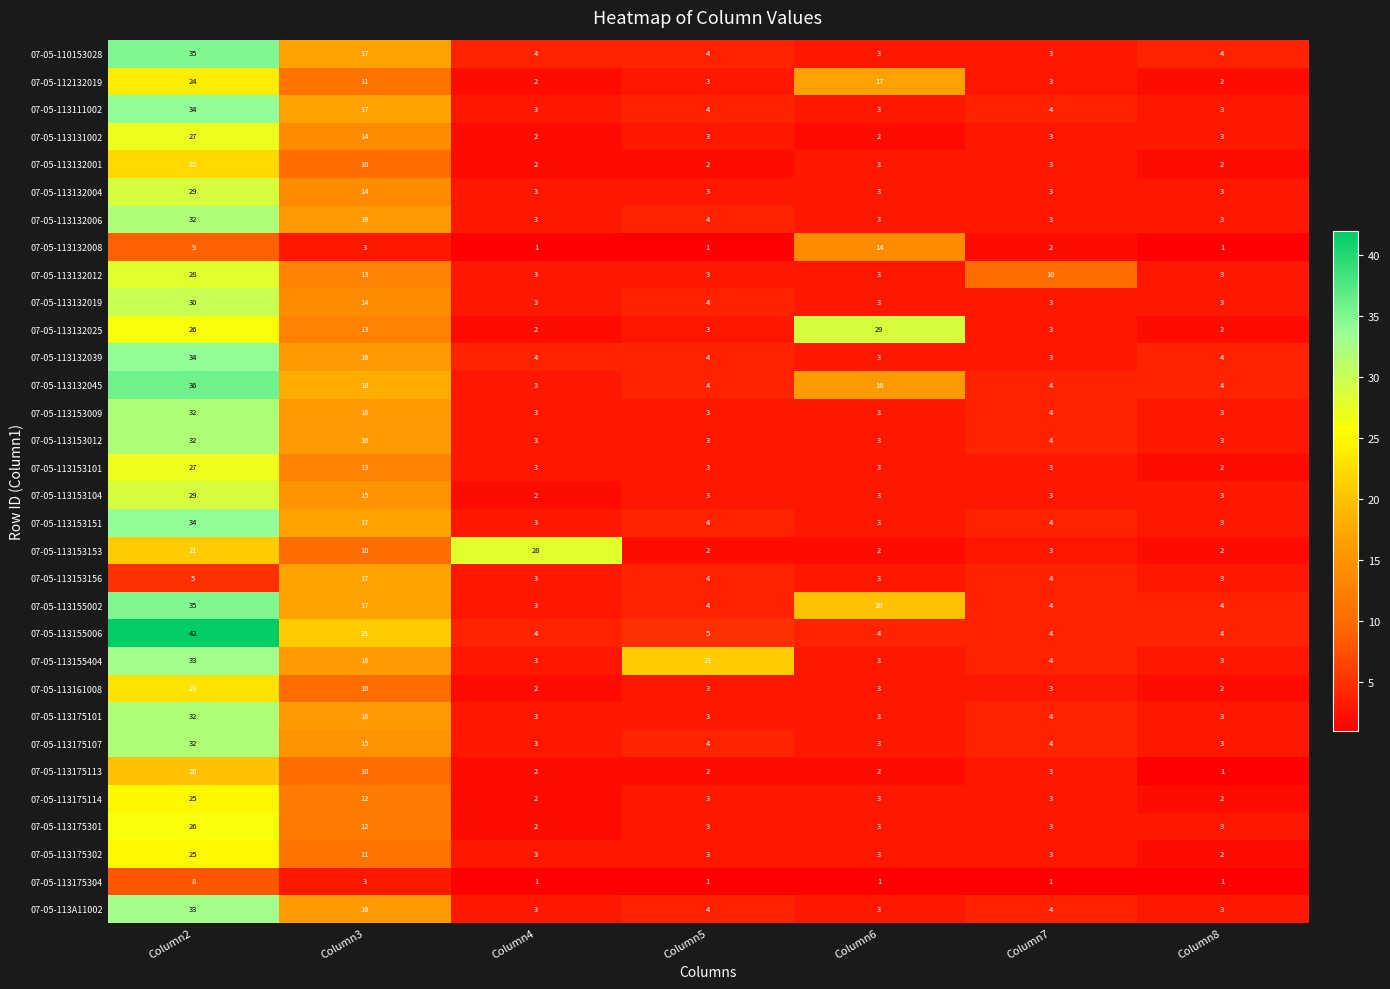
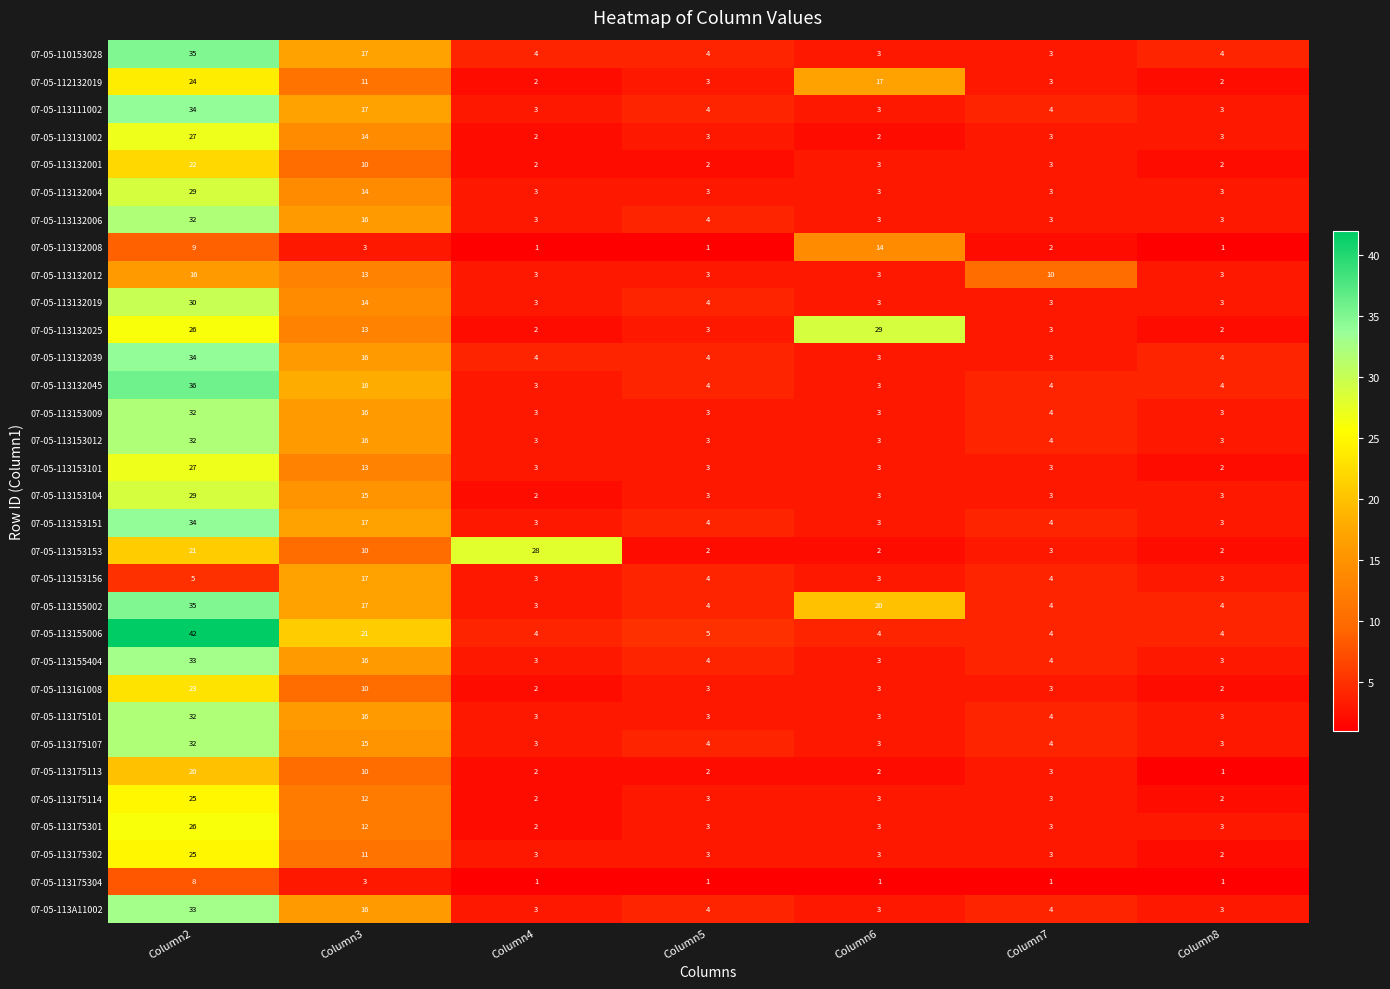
  {
    "07-05-113132012": {
-     "Column2": 28,
+     "Column2": 16,
      "Column3": 13,
      "Column4": 3,
      "Column5": 3,
      "Column6": 3,
      "Column7": 10,
      "Column8": 3
    },
    "07-05-113132045": {
      "Column2": 36,
      "Column3": 18,
      "Column4": 3,
      "Column5": 4,
-     "Column6": 16,
+     "Column6": 3,
      "Column7": 4,
      "Column8": 4
    },
    "07-05-113155404": {
      "Column2": 33,
      "Column3": 16,
      "Column4": 3,
-     "Column5": 21,
+     "Column5": 4,
      "Column6": 3,
      "Column7": 4,
      "Column8": 3
    }
  }
